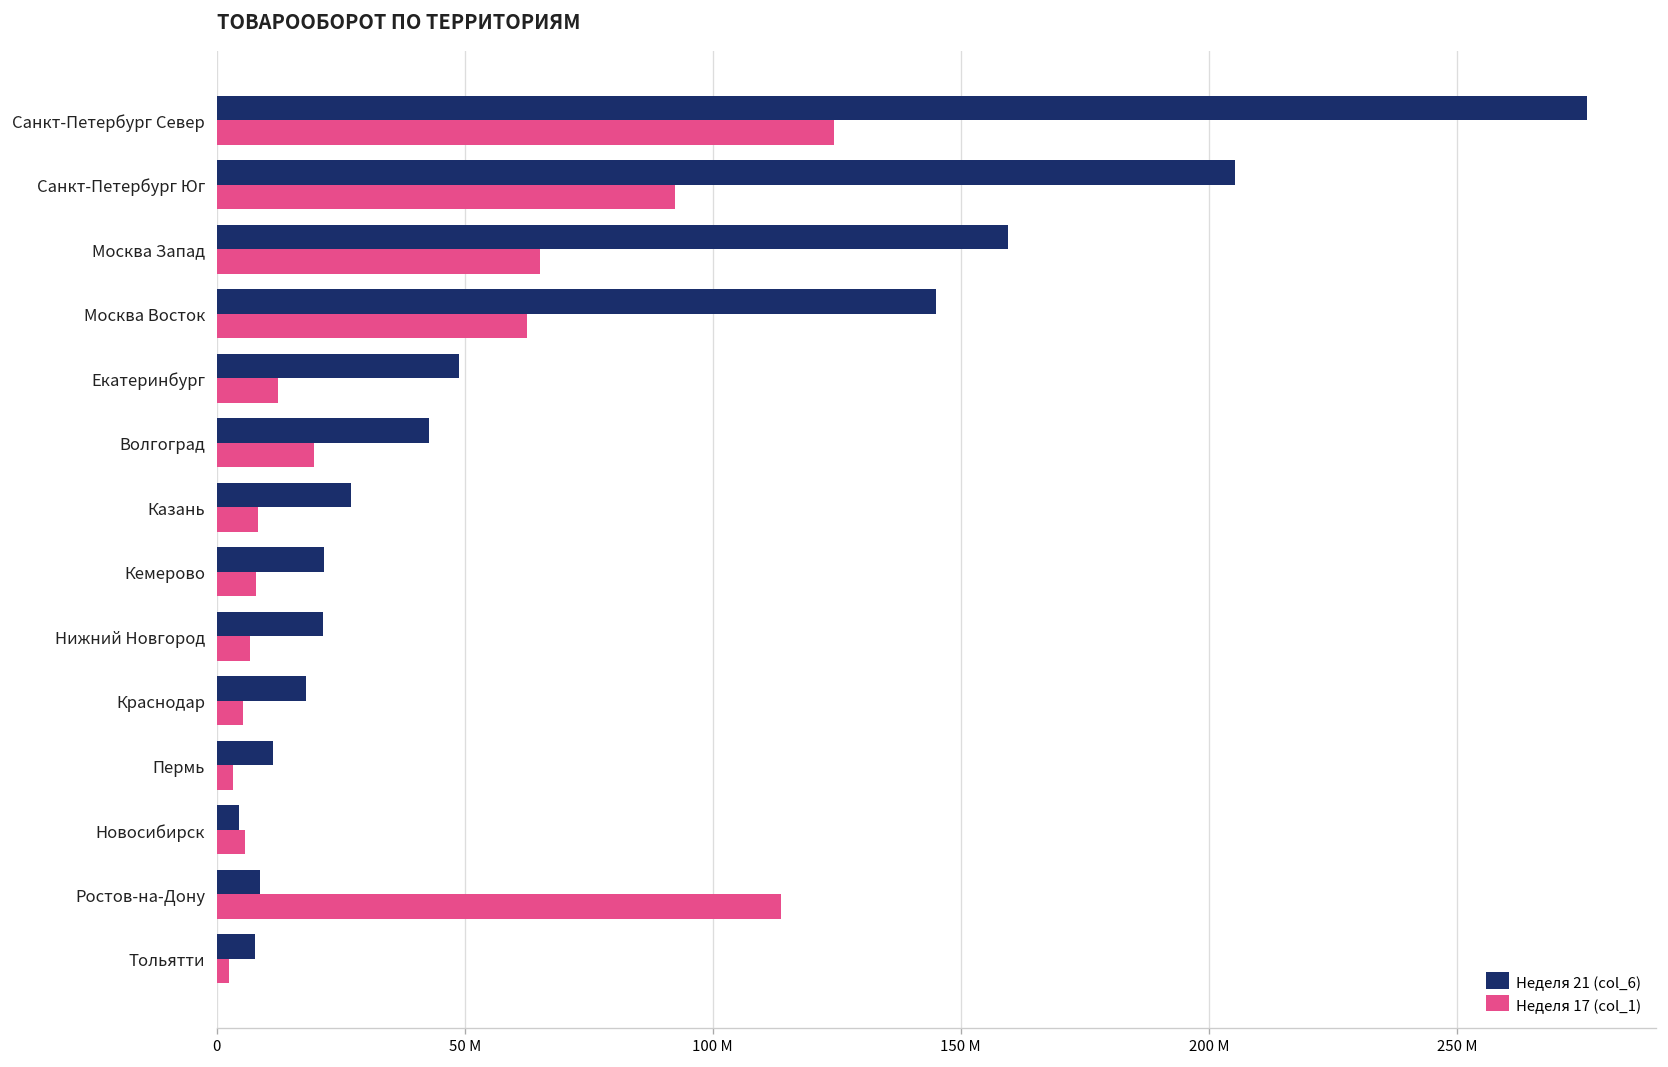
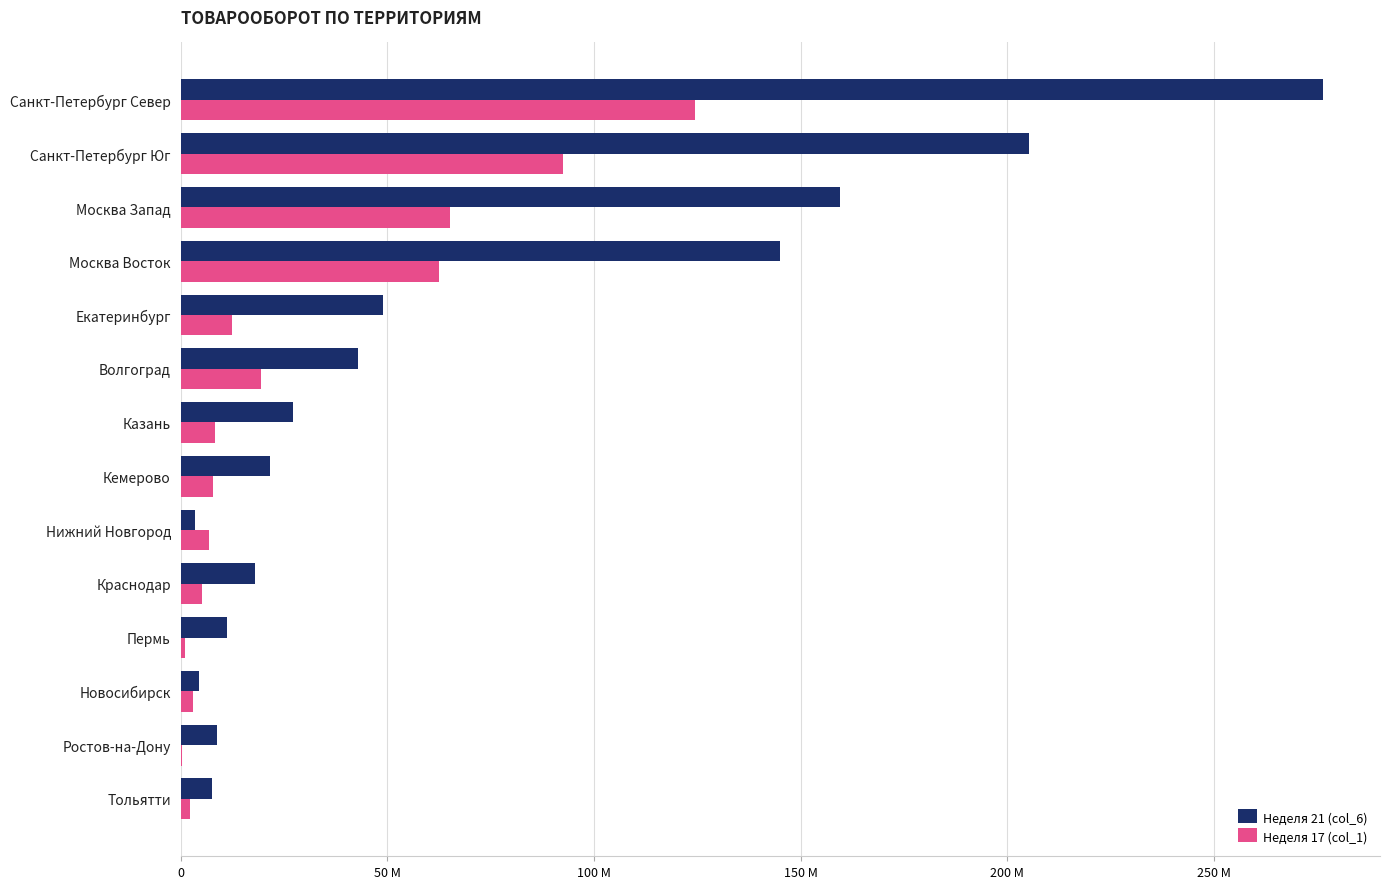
  {
    "Неделя 21 (col_6)": {
      "Санкт-Петербург Север": "276 М",
      "Санкт-Петербург Юг": "205 М",
      "Москва Запад": "160 М",
      "Москва Восток": "145 М",
      "Екатеринбург": "49 М",
      "Волгоград": "43 М",
      "Казань": "27 М",
      "Кемерово": "22 М",
-     "Нижний Новгород": "21 М",
+     "Нижний Новгород": "3 М",
      "Краснодар": "18 М",
      "Пермь": "11 М",
      "Новосибирск": "5 М",
      "Ростов-на-Дону": "9 М",
      "Тольятти": "8 М"
    },
    "Неделя 17 (col_1)": {
      "Санкт-Петербург Север": "125 М",
      "Санкт-Петербург Юг": "92 М",
      "Москва Запад": "65 М",
      "Москва Восток": "63 М",
      "Екатеринбург": "12 М",
      "Волгоград": "20 М",
      "Казань": "8 М",
      "Кемерово": "8 М",
      "Нижний Новгород": "7 М",
      "Краснодар": "5 М",
-     "Пермь": "3 М",
-     "Новосибирск": "6 М",
-     "Ростов-на-Дону": "114 М",
+     "Пермь": "1 М",
+     "Новосибирск": "3 М",
+     "Ростов-на-Дону": "0 М",
      "Тольятти": "2 М"
    }
  }
